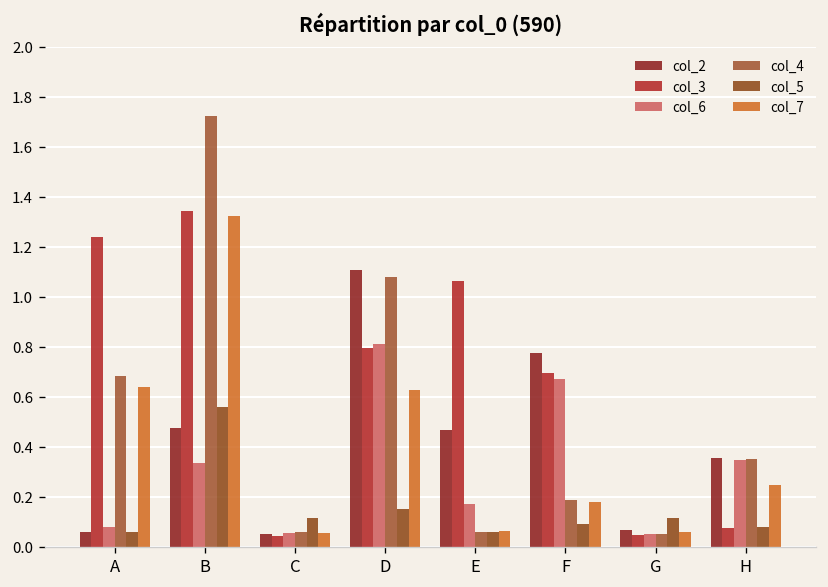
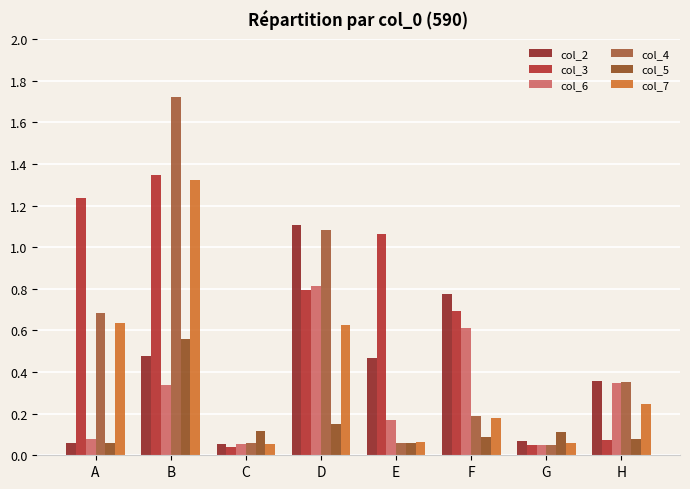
  {
    "col_6": {
      "A": 0.08,
      "B": 0.34,
      "C": 0.05,
      "D": 0.81,
      "E": 0.17,
-     "F": 0.67,
+     "F": 0.61,
      "G": 0.05,
      "H": 0.35
    }
  }
